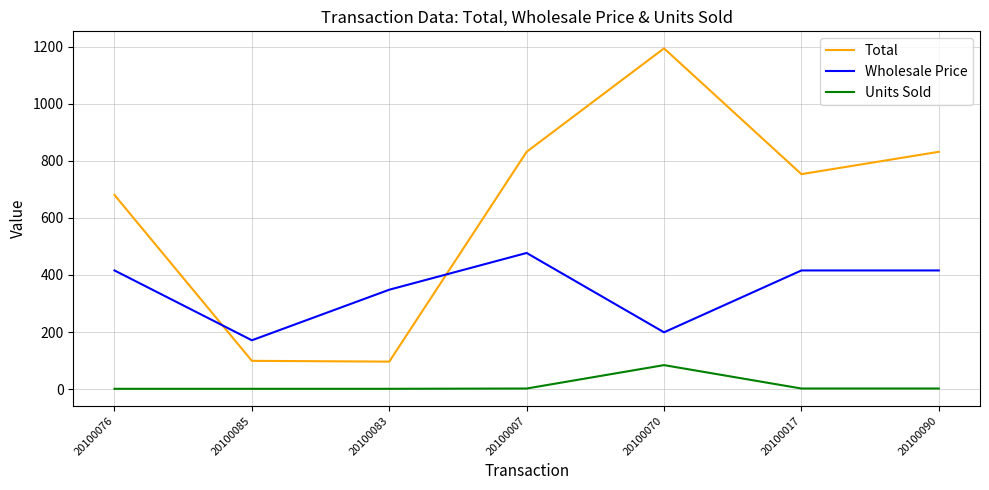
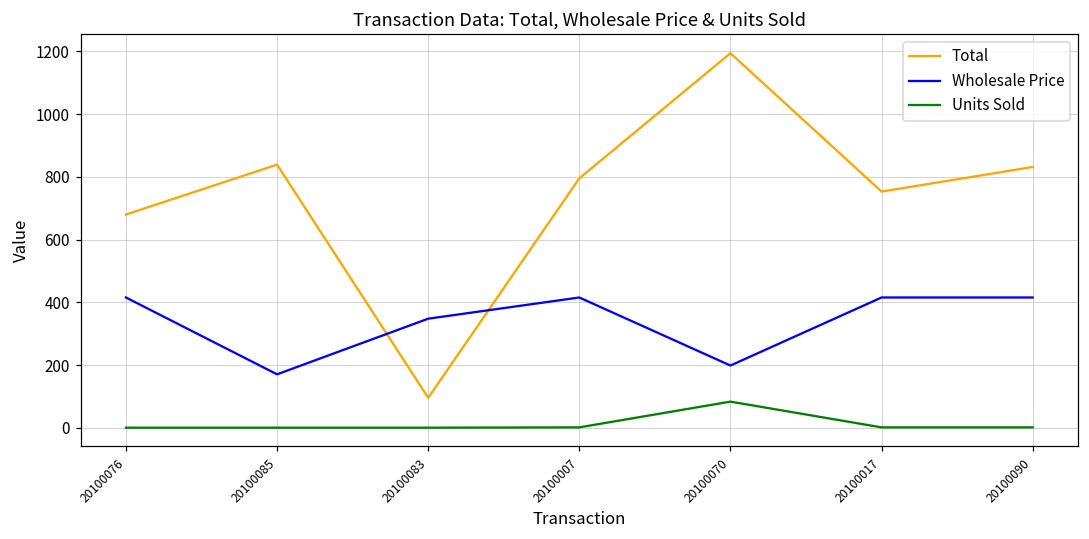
  {
    "Total": {
      "20100076": 680,
-     "20100085": 100,
+     "20100085": 840,
      "20100083": 100,
-     "20100007": 830,
+     "20100007": 800,
      "20100070": 1190,
      "20100017": 750,
      "20100090": 830
    },
    "Wholesale Price": {
      "20100076": 420,
      "20100085": 170,
      "20100083": 350,
-     "20100007": 480,
+     "20100007": 420,
      "20100070": 200,
      "20100017": 420,
      "20100090": 420
    },
    "Units Sold": {
      "20100076": 0,
      "20100085": 0,
      "20100083": 0,
      "20100007": 0,
      "20100070": 80,
      "20100017": 0,
      "20100090": 0
    }
  }
